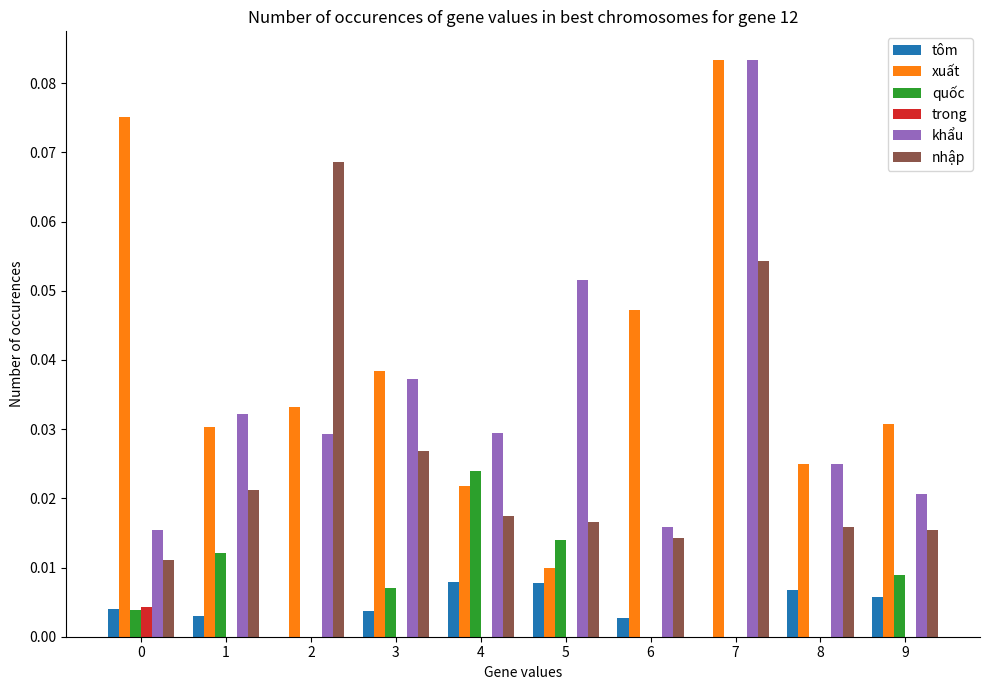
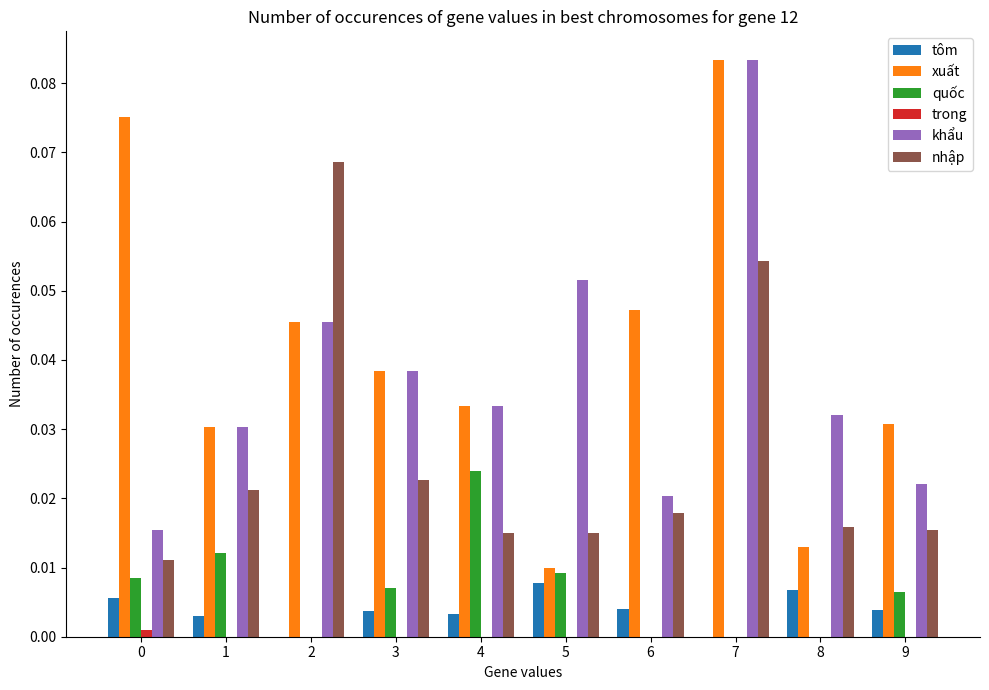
  {
    "tôm": {
-     "0": 0.004,
+     "0": 0.006,
      "1": 0.003,
      "2": 0.000,
      "3": 0.004,
-     "4": 0.008,
+     "4": 0.003,
      "5": 0.008,
-     "6": 0.003,
+     "6": 0.004,
      "7": 0.000,
      "8": 0.007,
-     "9": 0.006
+     "9": 0.004
    },
    "xuất": {
      "0": 0.075,
      "1": 0.030,
-     "2": 0.033,
+     "2": 0.045,
      "3": 0.038,
-     "4": 0.022,
+     "4": 0.033,
      "5": 0.010,
      "6": 0.047,
      "7": 0.083,
-     "8": 0.025,
+     "8": 0.013,
      "9": 0.031
    },
    "quốc": {
-     "0": 0.004,
+     "0": 0.009,
      "1": 0.012,
      "2": 0.000,
      "3": 0.007,
      "4": 0.024,
-     "5": 0.014,
+     "5": 0.009,
      "6": 0.000,
      "7": 0.000,
      "8": 0.000,
-     "9": 0.009
+     "9": 0.007
    },
    "trong": {
-     "0": 0.004,
+     "0": 0.001,
      "1": 0.000,
      "2": 0.000,
      "3": 0.000,
      "4": 0.000,
      "5": 0.000,
      "6": 0.000,
      "7": 0.000,
      "8": 0.000,
      "9": 0.000
    },
    "khẩu": {
      "0": 0.015,
-     "1": 0.032,
-     "2": 0.029,
-     "3": 0.037,
-     "4": 0.029,
+     "1": 0.030,
+     "2": 0.045,
+     "3": 0.038,
+     "4": 0.033,
      "5": 0.052,
-     "6": 0.016,
+     "6": 0.020,
      "7": 0.083,
-     "8": 0.025,
-     "9": 0.021
+     "8": 0.032,
+     "9": 0.022
    },
    "nhập": {
      "0": 0.011,
      "1": 0.021,
      "2": 0.069,
-     "3": 0.027,
-     "4": 0.017,
-     "5": 0.017,
-     "6": 0.014,
+     "3": 0.023,
+     "4": 0.015,
+     "5": 0.015,
+     "6": 0.018,
      "7": 0.054,
      "8": 0.016,
      "9": 0.015
    }
  }
